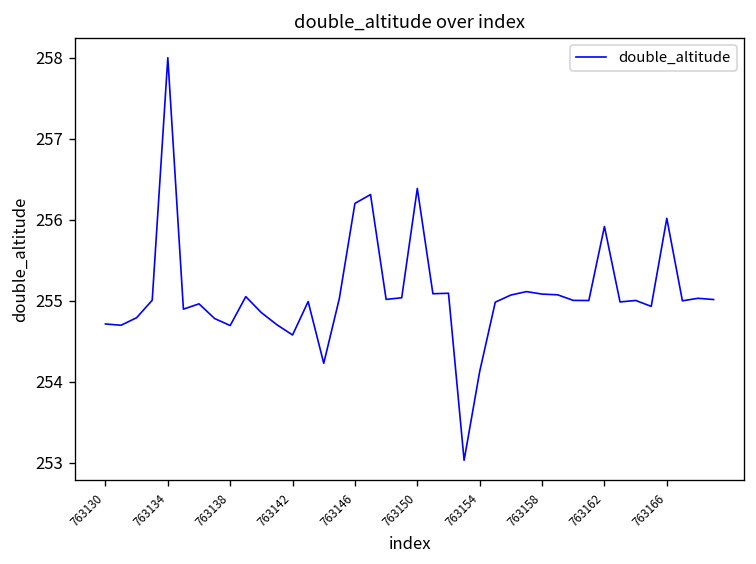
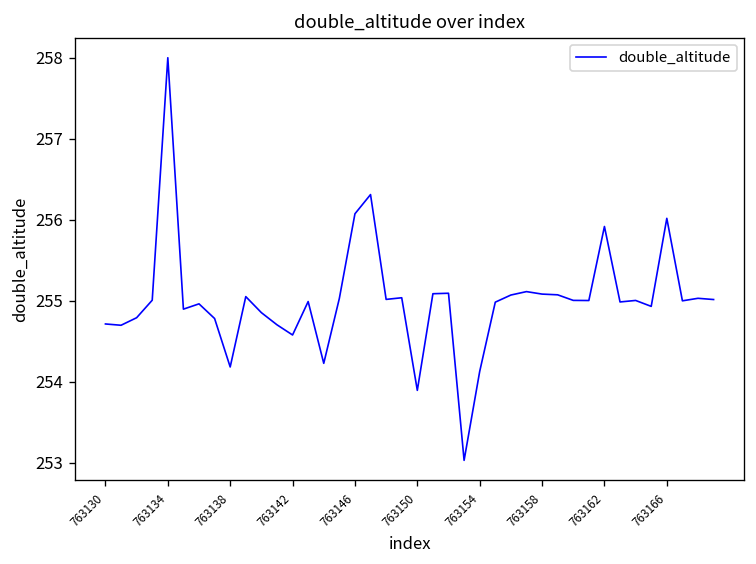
  {
    "763130": 254.7,
    "763134": 258.0,
-   "763138": 254.7,
+   "763138": 254.2,
    "763142": 254.6,
-   "763146": 256.2,
-   "763150": 256.4,
+   "763146": 256.1,
+   "763150": 253.9,
    "763154": 254.1,
    "763158": 255.1,
    "763162": 255.9,
    "763166": 256.0
  }
